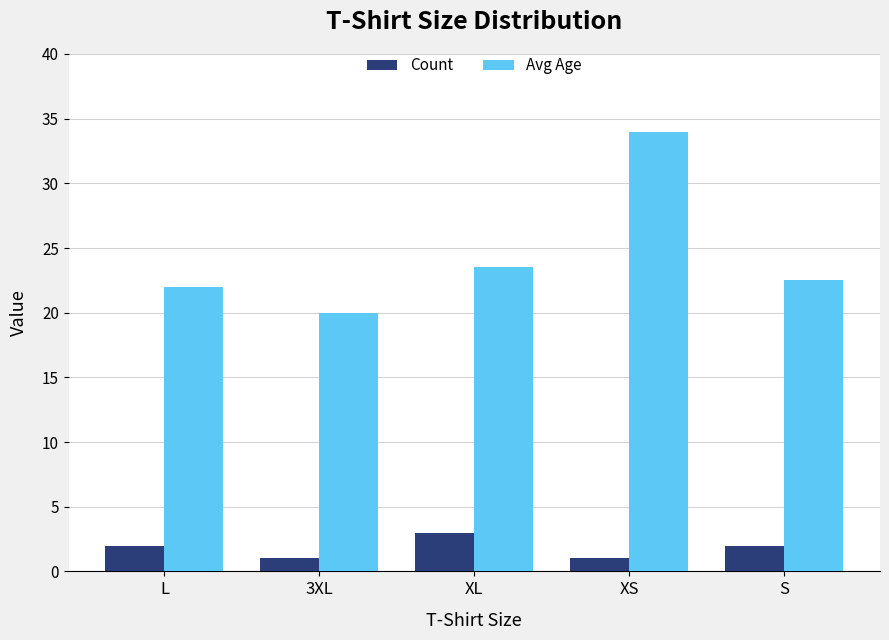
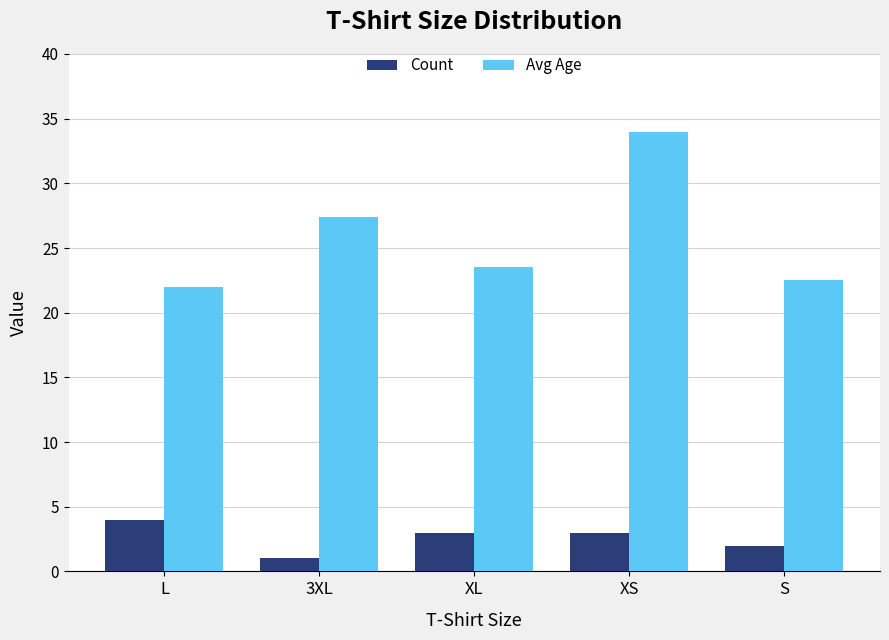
  {
    "Count": {
-     "L": 2,
+     "L": 4,
      "3XL": 1,
      "XL": 3,
-     "XS": 1,
+     "XS": 3,
      "S": 2
    },
    "Avg Age": {
      "L": 22.0,
-     "3XL": 20.0,
+     "3XL": 27.4,
      "XL": 23.5,
      "XS": 34.0,
      "S": 22.5
    }
  }
